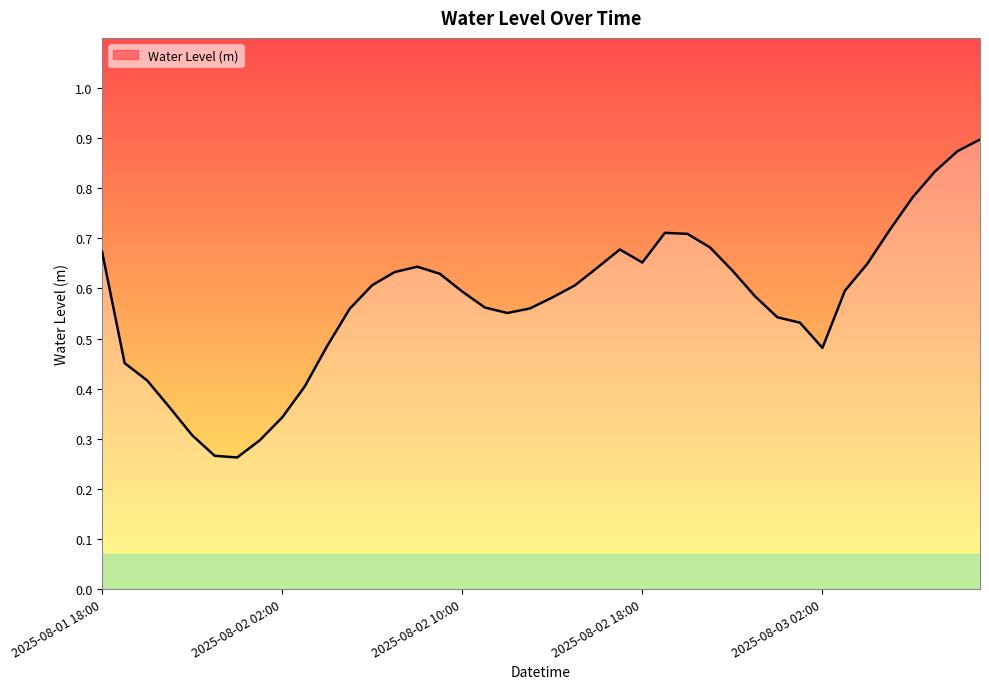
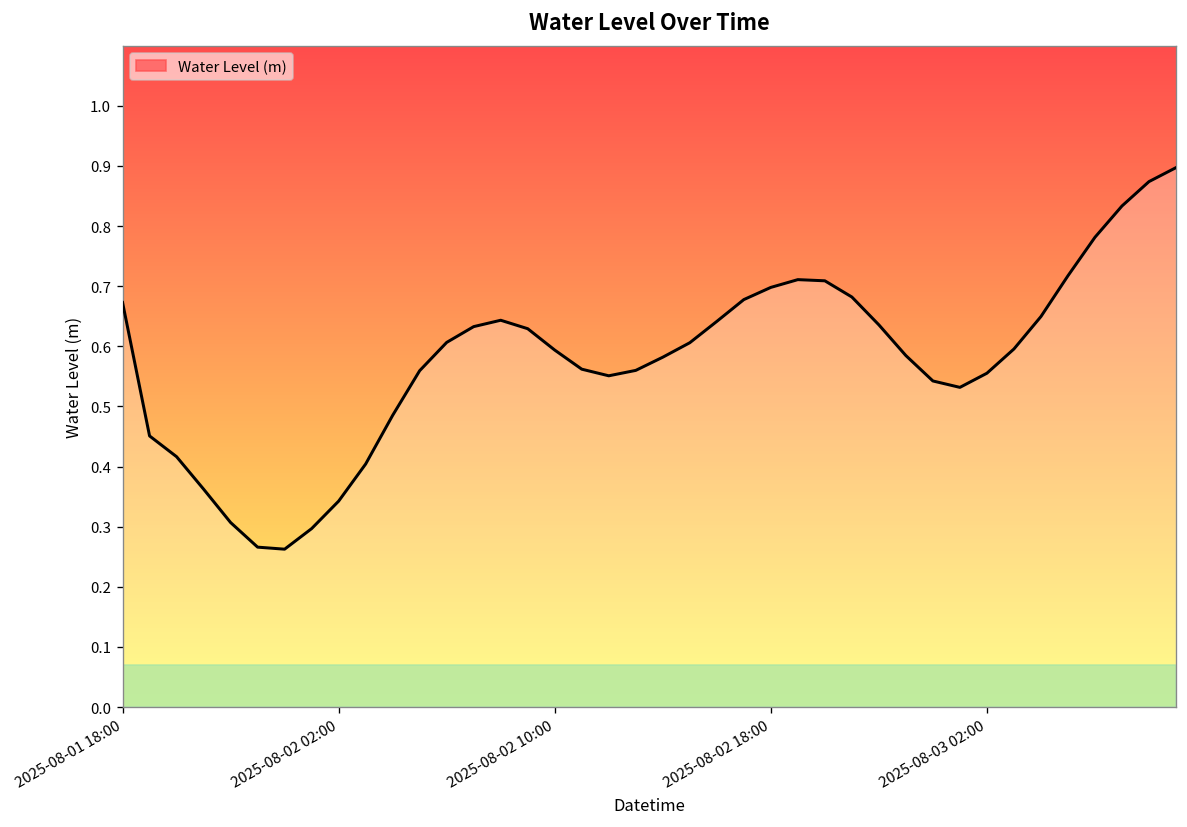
  {
    "2025-08-01 18:00": 0.67,
    "2025-08-02 02:00": 0.34,
    "2025-08-02 10:00": 0.59,
-   "2025-08-02 18:00": 0.65,
-   "2025-08-03 02:00": 0.48
+   "2025-08-02 18:00": 0.70,
+   "2025-08-03 02:00": 0.56
  }
